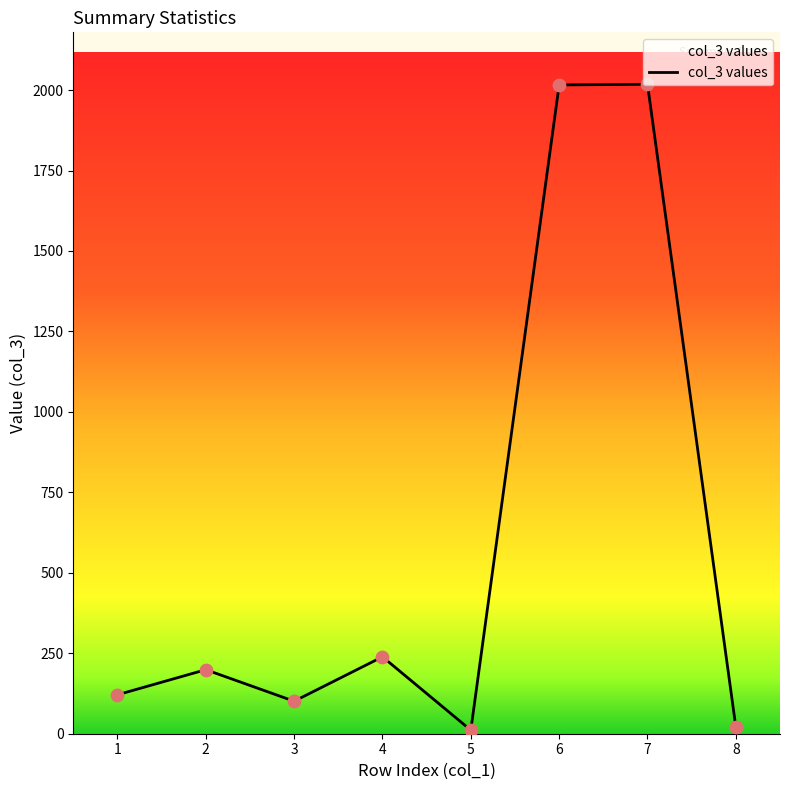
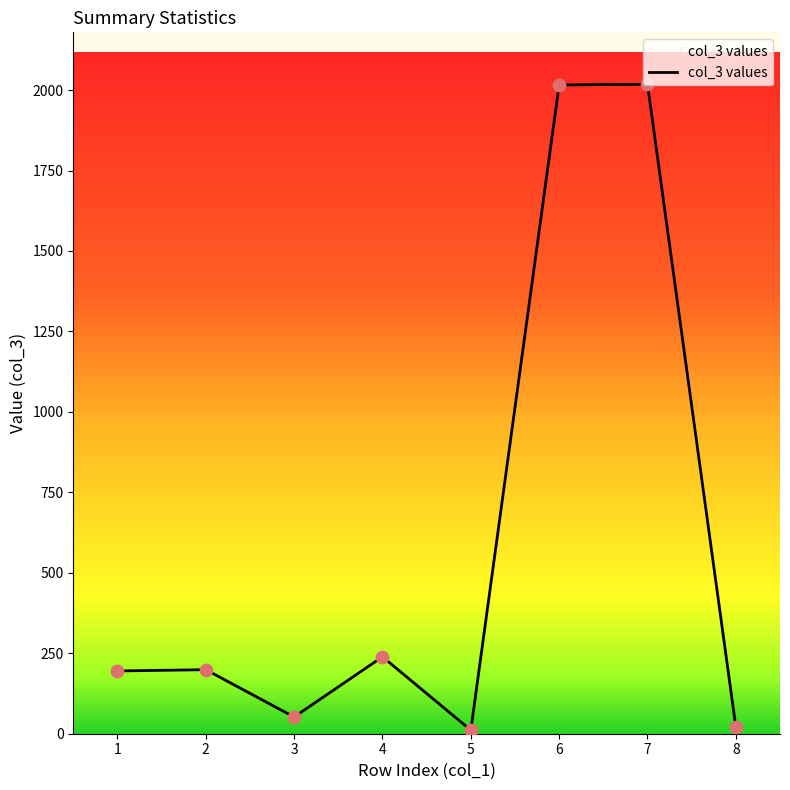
  {
-   "1": 120,
+   "1": 200,
    "2": 200,
-   "3": 100,
+   "3": 50,
    "4": 240,
    "5": 10,
    "6": 2020,
    "8": 20
  }
